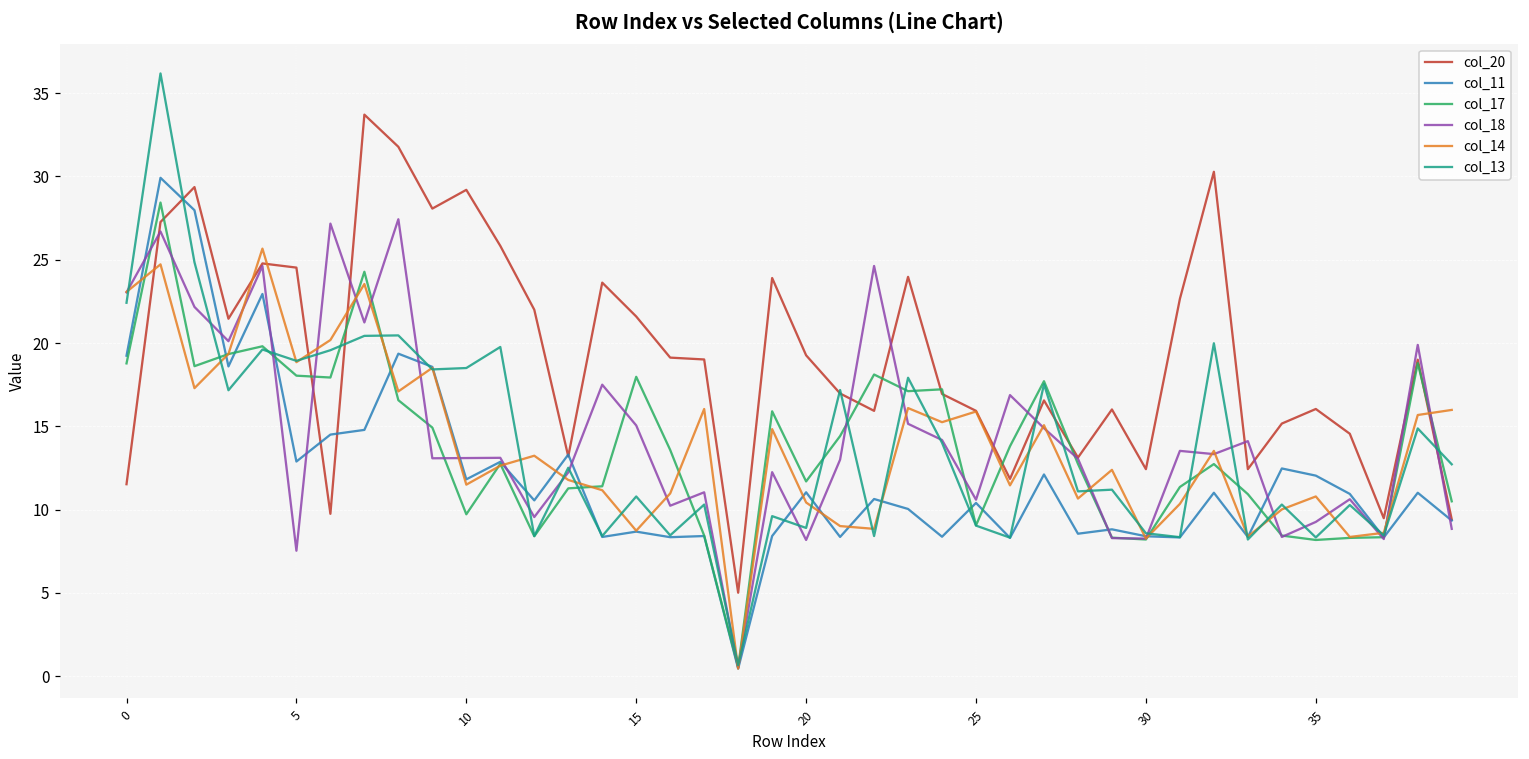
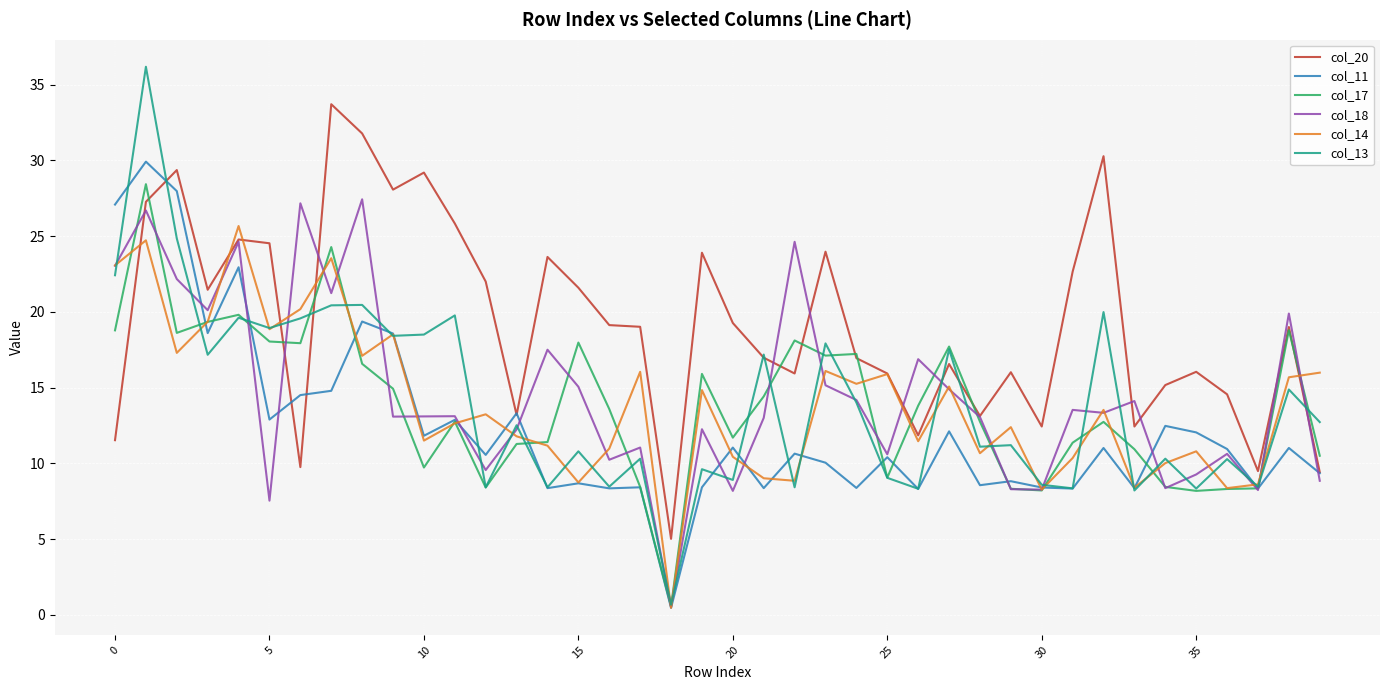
  {
    "col_20": {
      "0": 11.5,
      "5": 24.5,
      "10": 29.2,
      "15": 21.6,
      "20": 19.3,
      "30": 12.4,
      "35": 16.0
    },
    "col_11": {
-     "0": 19.2,
+     "0": 27.1,
      "5": 12.9,
      "10": 11.8,
      "20": 11.0,
      "25": 10.4,
      "35": 12.0
    },
    "col_18": {
      "5": 7.5,
      "10": 13.1,
      "15": 15.1,
      "20": 8.2,
      "25": 10.6,
      "35": 9.3
    },
    "col_14": {
      "10": 11.5,
      "20": 10.4,
      "35": 10.8
    }
  }
